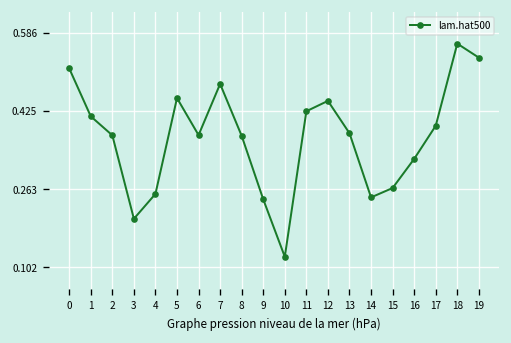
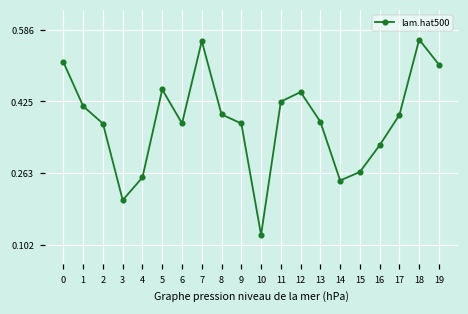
  {
    "0": 0.51,
    "1": 0.41,
    "2": 0.37,
    "3": 0.20,
    "4": 0.25,
    "5": 0.45,
    "6": 0.38,
-   "7": 0.48,
-   "8": 0.37,
-   "9": 0.24,
+   "7": 0.56,
+   "8": 0.40,
+   "9": 0.38,
    "10": 0.12,
    "11": 0.42,
    "12": 0.45,
    "13": 0.38,
    "14": 0.25,
    "15": 0.27,
    "16": 0.33,
    "17": 0.39,
    "18": 0.56,
-   "19": 0.54
+   "19": 0.51
  }
